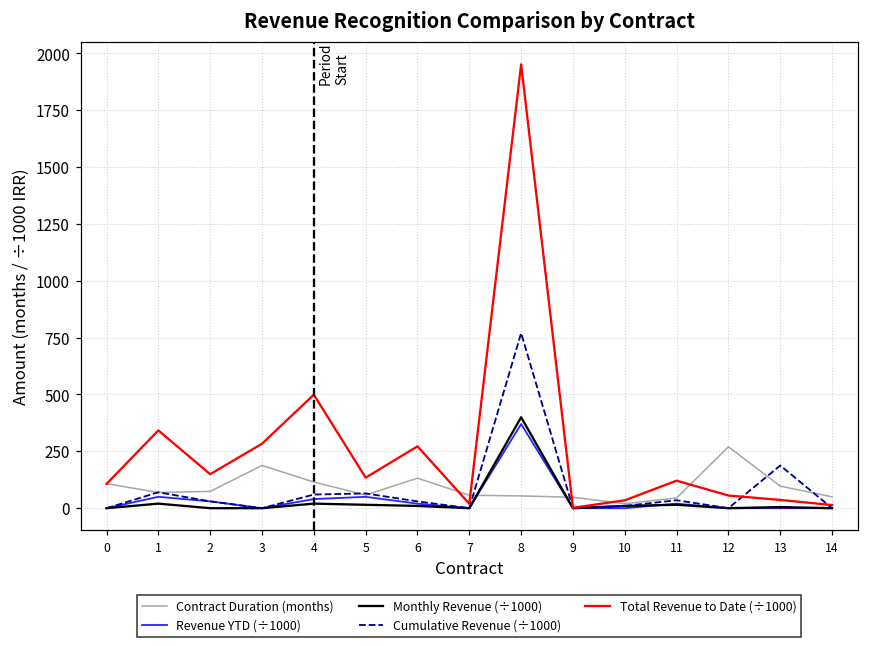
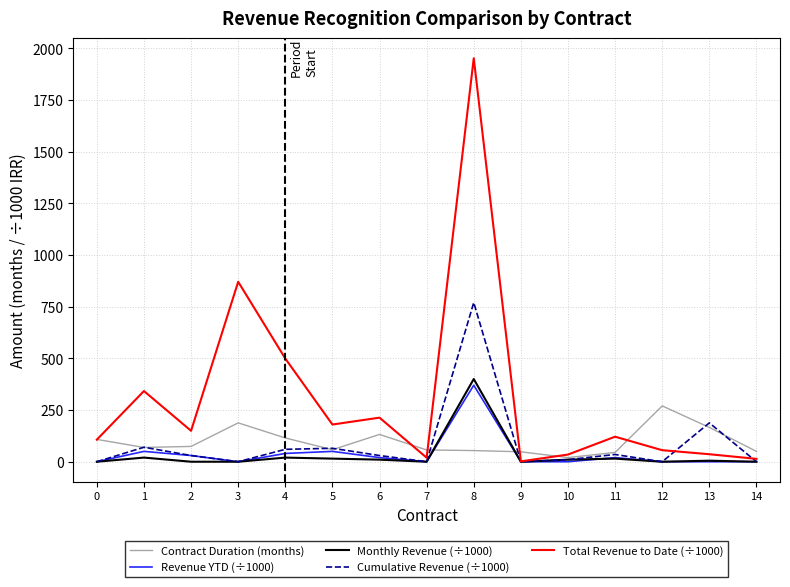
  {
    "Contract Duration (months)": {
      "2": 70,
      "3": 190,
      "4": 120,
      "6": 130,
      "7": 60,
      "8": 50,
      "9": 50,
      "12": 270,
-     "13": 100,
+     "13": 170,
      "14": 50
    },
    "Revenue YTD (÷1000)": {
      "1": 50,
      "4": 40,
      "8": 370
    },
    "Monthly Revenue (÷1000)": {
      "1": 20,
      "2": 0,
      "4": 20,
      "5": 20,
      "8": 400
    },
    "Cumulative Revenue (÷1000)": {
      "4": 60,
      "8": 770,
      "13": 190
    },
    "Total Revenue to Date (÷1000)": {
      "1": 340,
      "2": 150,
-     "3": 280,
+     "3": 870,
      "4": 500,
-     "5": 130,
-     "6": 270,
+     "5": 180,
+     "6": 210,
      "7": 20,
      "8": 1950,
      "10": 30,
      "11": 120,
      "12": 60,
      "13": 40,
      "14": 10
    }
  }
